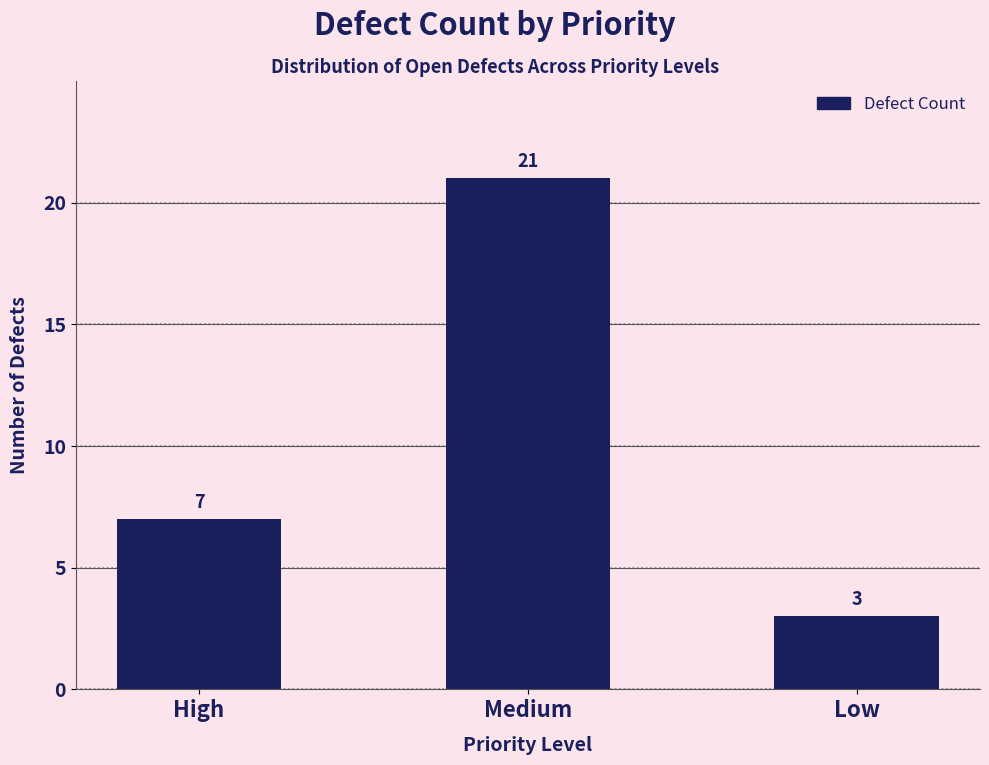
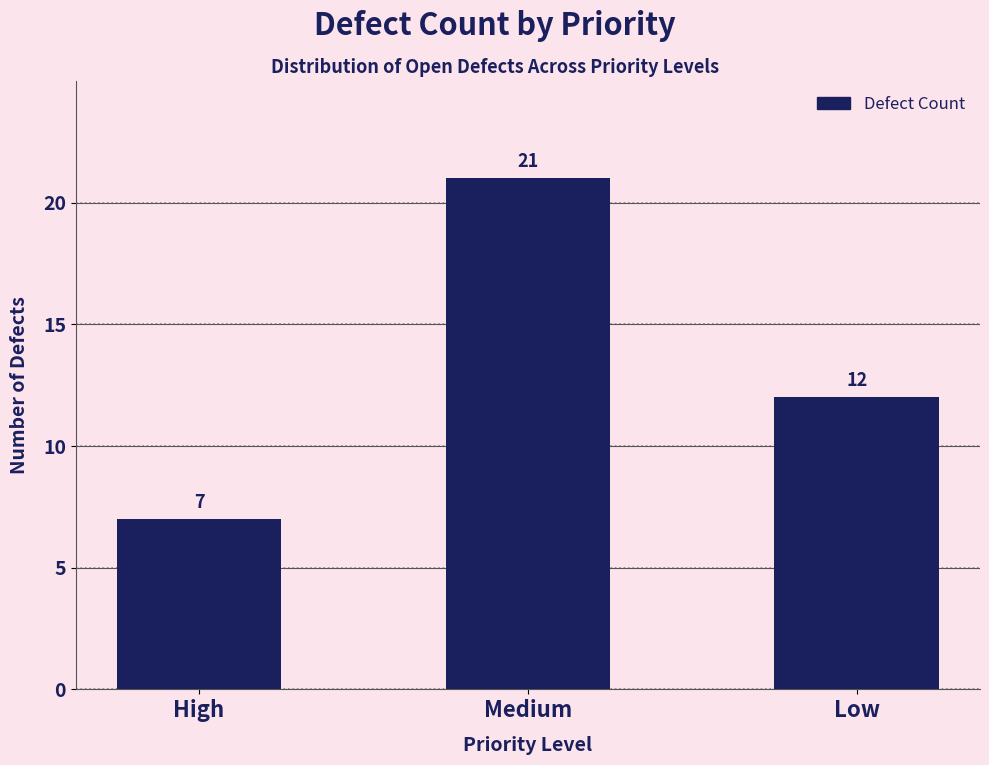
  {
    "High": 7,
    "Medium": 21,
-   "Low": 3
+   "Low": 12
  }
